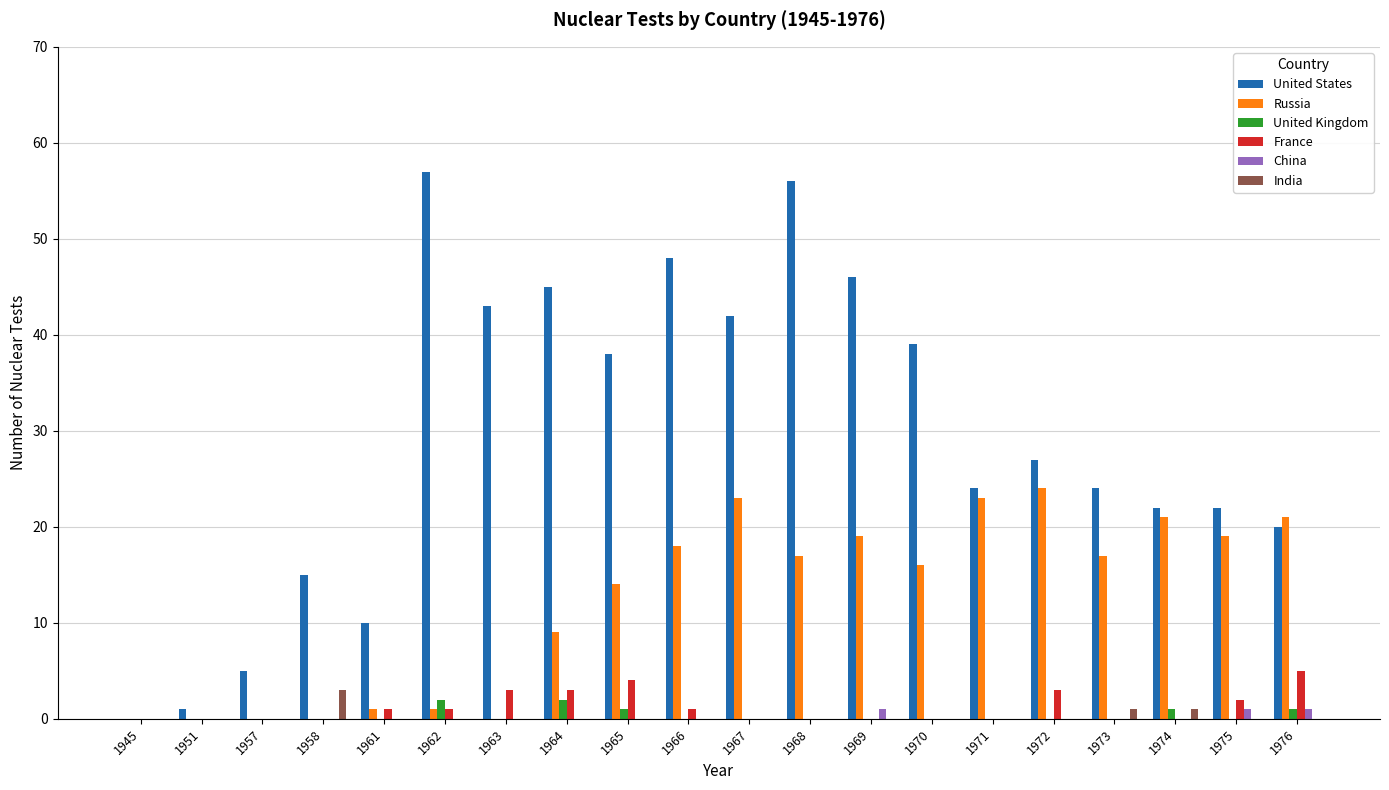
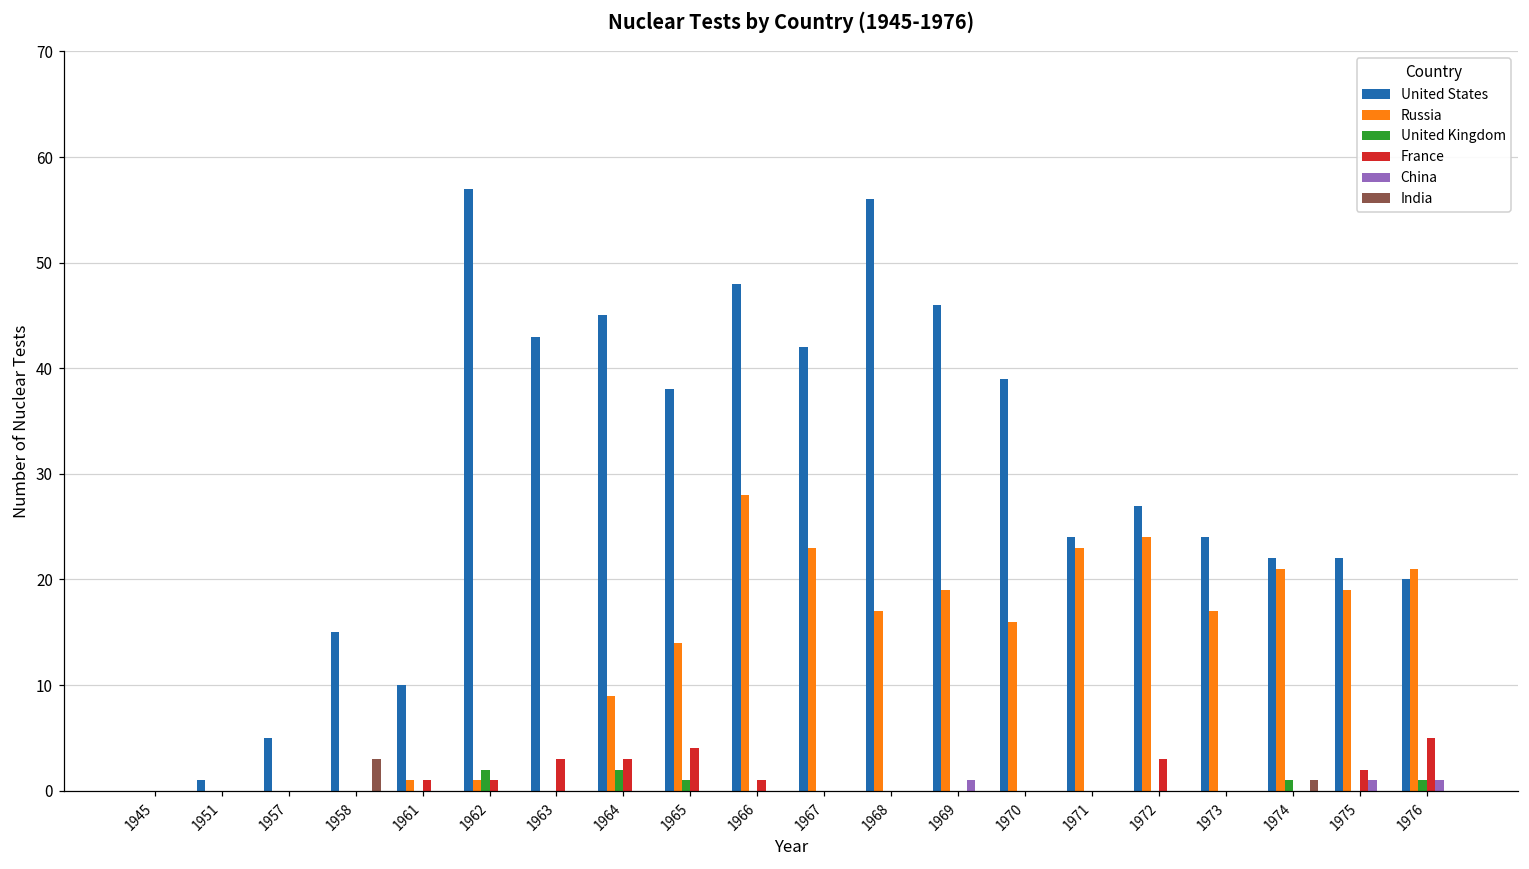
  {
    "United States": {
      "1945": 0,
      "1951": 1,
      "1957": 5,
      "1958": 15,
      "1961": 10,
      "1962": 57,
      "1963": 43,
      "1964": 45,
      "1965": 38,
      "1966": 48,
      "1967": 42,
      "1968": 56,
      "1969": 46,
      "1970": 39,
      "1971": 24,
      "1972": 27,
      "1973": 24,
      "1974": 22,
      "1975": 22,
      "1976": 20
    },
    "Russia": {
      "1945": 0,
      "1951": 0,
      "1957": 0,
      "1958": 0,
      "1961": 1,
      "1962": 1,
      "1963": 0,
      "1964": 9,
      "1965": 14,
-     "1966": 18,
+     "1966": 28,
      "1967": 23,
      "1968": 17,
      "1969": 19,
      "1970": 16,
      "1971": 23,
      "1972": 24,
      "1973": 17,
      "1974": 21,
      "1975": 19,
      "1976": 21
    },
    "United Kingdom": {
      "1945": 0,
      "1951": 0,
      "1957": 0,
      "1958": 0,
      "1961": 0,
      "1962": 2,
      "1963": 0,
      "1964": 2,
      "1965": 1,
      "1966": 0,
      "1967": 0,
      "1968": 0,
      "1969": 0,
      "1970": 0,
      "1971": 0,
      "1972": 0,
      "1973": 0,
      "1974": 1,
      "1975": 0,
      "1976": 1
    },
    "France": {
      "1945": 0,
      "1951": 0,
      "1957": 0,
      "1958": 0,
      "1961": 1,
      "1962": 1,
      "1963": 3,
      "1964": 3,
      "1965": 4,
      "1966": 1,
      "1967": 0,
      "1968": 0,
      "1969": 0,
      "1970": 0,
      "1971": 0,
      "1972": 3,
      "1973": 0,
      "1974": 0,
      "1975": 2,
      "1976": 5
    },
    "China": {
      "1945": 0,
      "1951": 0,
      "1957": 0,
      "1958": 0,
      "1961": 0,
      "1962": 0,
      "1963": 0,
      "1964": 0,
      "1965": 0,
      "1966": 0,
      "1967": 0,
      "1968": 0,
      "1969": 1,
      "1970": 0,
      "1971": 0,
      "1972": 0,
      "1973": 0,
      "1974": 0,
      "1975": 1,
      "1976": 1
    },
    "India": {
      "1945": 0,
      "1951": 0,
      "1957": 0,
      "1958": 3,
      "1961": 0,
      "1962": 0,
      "1963": 0,
      "1964": 0,
      "1965": 0,
      "1966": 0,
      "1967": 0,
      "1968": 0,
      "1969": 0,
      "1970": 0,
      "1971": 0,
      "1972": 0,
-     "1973": 1,
+     "1973": 0,
      "1974": 1,
      "1975": 0,
      "1976": 0
    }
  }
